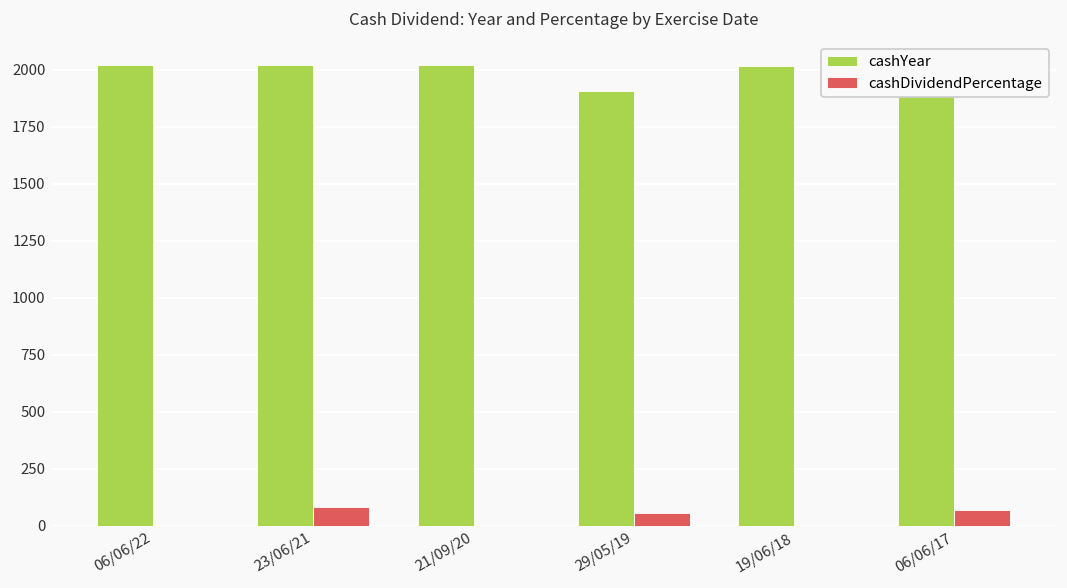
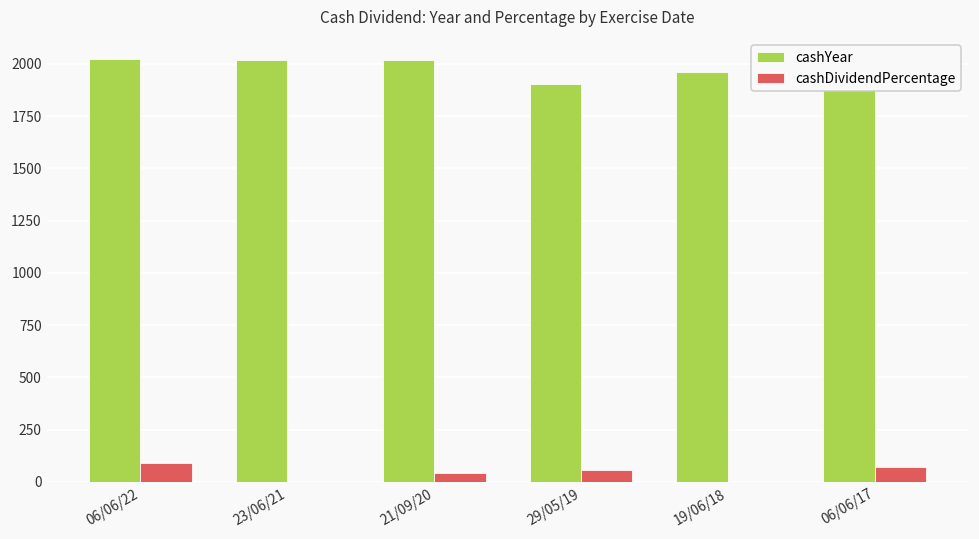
  {
    "cashYear": {
      "06/06/22": 2020,
      "23/06/21": 2020,
      "21/09/20": 2020,
      "29/05/19": 1910,
-     "19/06/18": 2020
+     "19/06/18": 1960
    },
    "cashDividendPercentage": {
-     "06/06/22": 0,
-     "23/06/21": 80,
-     "21/09/20": 0,
+     "06/06/22": 90,
+     "23/06/21": 0,
+     "21/09/20": 40,
      "29/05/19": 50,
      "06/06/17": 70
    }
  }
